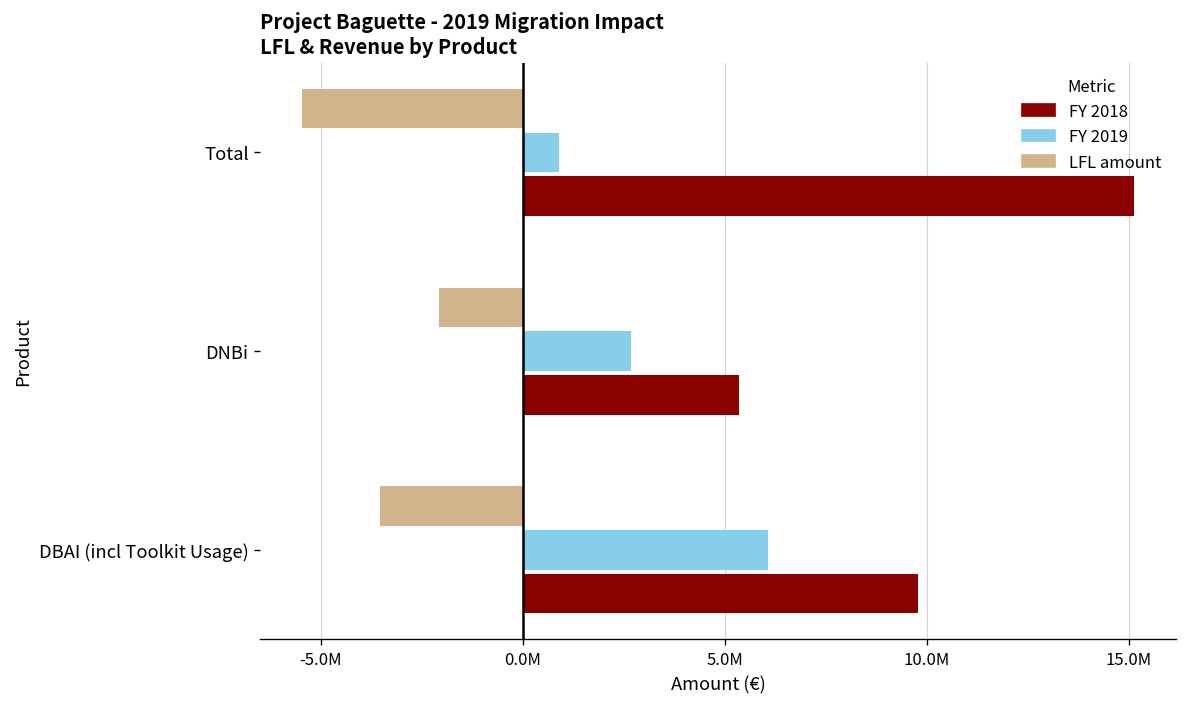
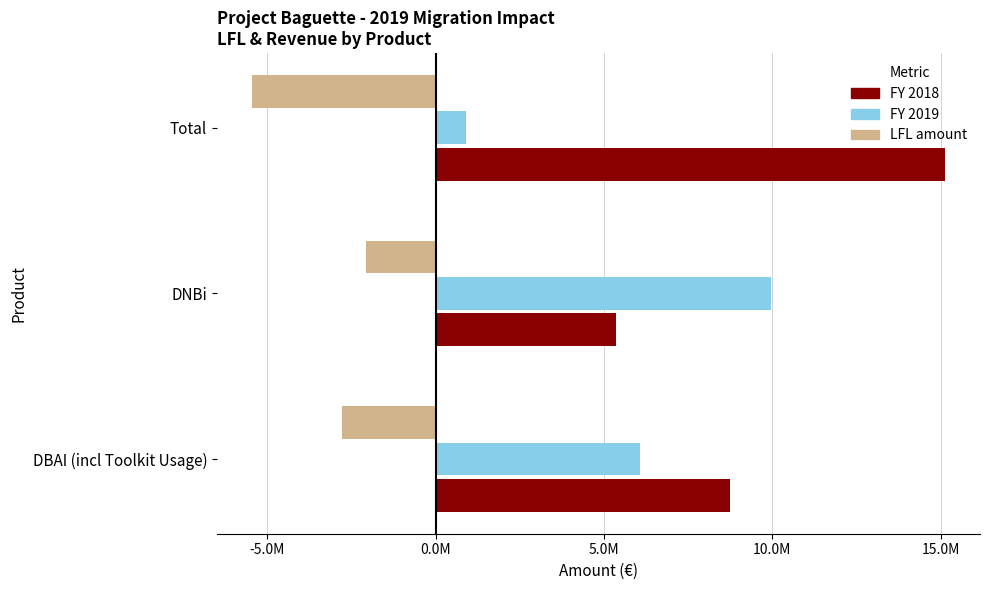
  {
    "FY 2018": {
      "Total": 15100000,
      "DNBi": 5400000,
-     "DBAI (incl Toolkit Usage)": 9800000
+     "DBAI (incl Toolkit Usage)": 8800000
    },
    "FY 2019": {
      "Total": 900000,
-     "DNBi": 2700000,
+     "DNBi": 10000000,
      "DBAI (incl Toolkit Usage)": 6100000
    },
    "LFL amount": {
      "Total": -5500000,
      "DNBi": -2100000,
-     "DBAI (incl Toolkit Usage)": -3500000
+     "DBAI (incl Toolkit Usage)": -2800000
    }
  }
